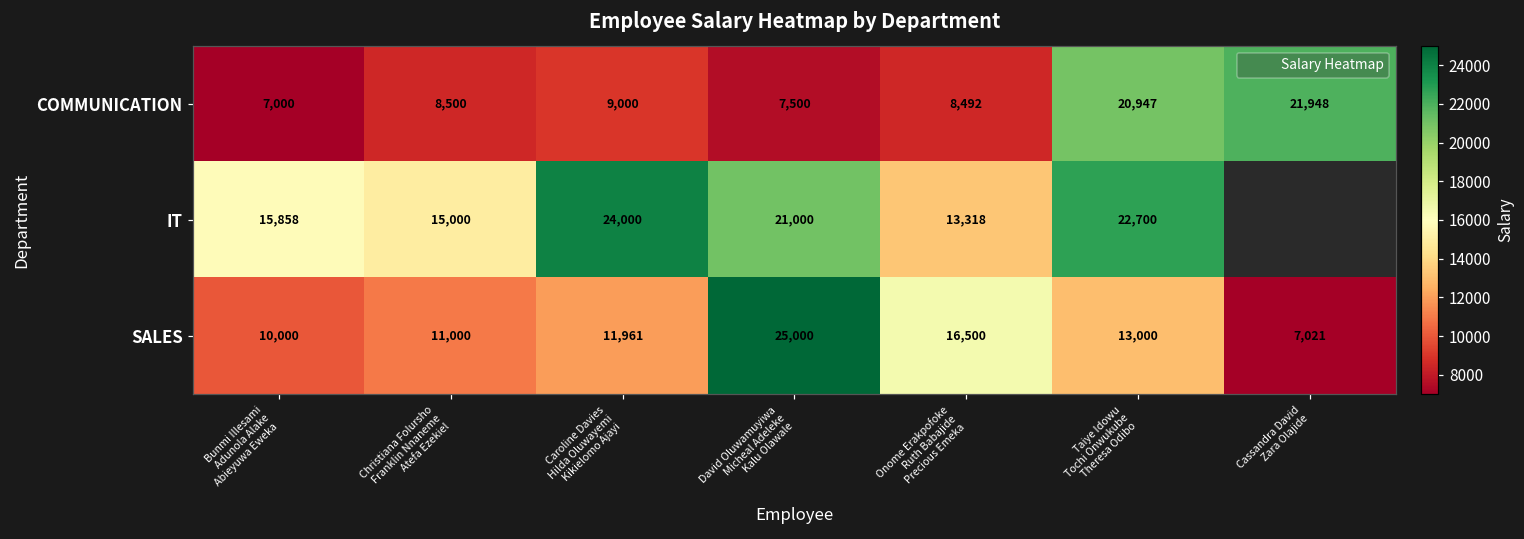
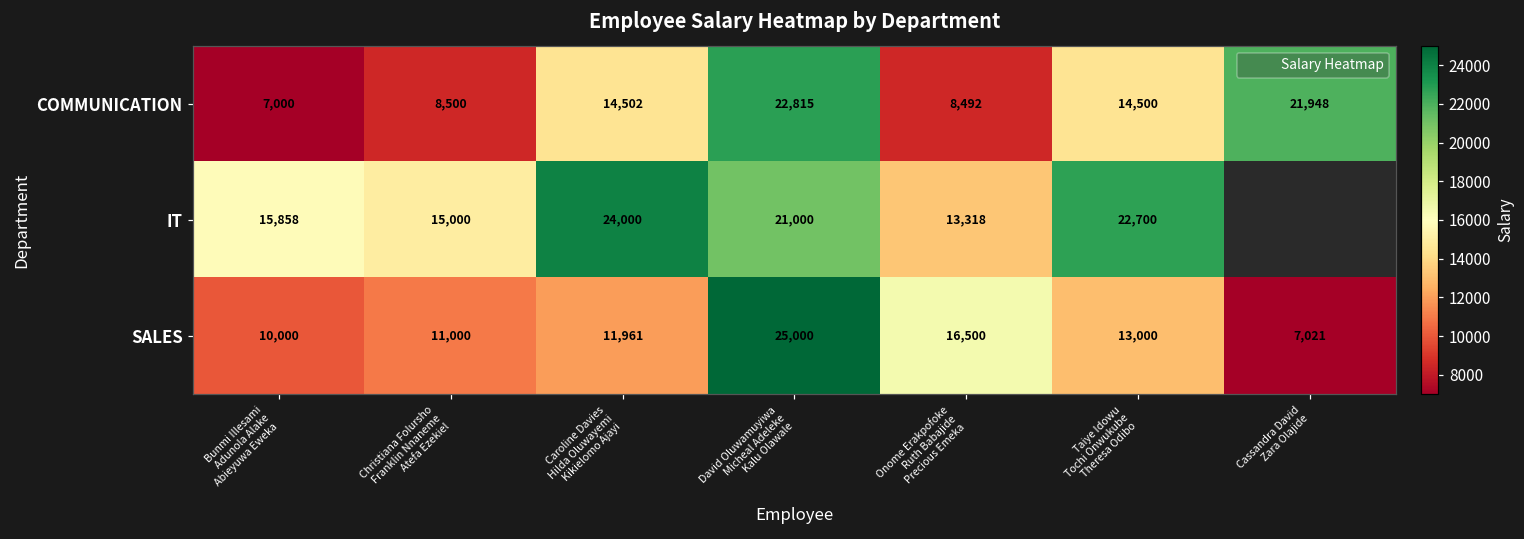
  {
    "COMMUNICATION": {
      "Bunmi Illesami Adunola Alake Abieyuwa Eweka": "7,000",
      "Christiana Folursho Franklin Nnaneme Atefa Ezekiel": "8,500",
-     "Caroline Davies Hilda Oluwayemi Kikielomo Ajayi": "9,000",
-     "David Oluwamuyiwa Micheal Adeleke Kalu Olawale": "7,500",
+     "Caroline Davies Hilda Oluwayemi Kikielomo Ajayi": "14,502",
+     "David Oluwamuyiwa Micheal Adeleke Kalu Olawale": "22,815",
      "Onome Erakpofoke Ruth Babajide Precious Emeka": "8,492",
-     "Taiye Idowu Tochi Onwukube Theresa Odibo": "20,947",
+     "Taiye Idowu Tochi Onwukube Theresa Odibo": "14,500",
      "Cassandra David Zara Olajide": "21,948"
    },
    "IT": {
      "Bunmi Illesami Adunola Alake Abieyuwa Eweka": "15,858",
      "Christiana Folursho Franklin Nnaneme Atefa Ezekiel": "15,000",
      "Caroline Davies Hilda Oluwayemi Kikielomo Ajayi": "24,000",
      "David Oluwamuyiwa Micheal Adeleke Kalu Olawale": "21,000",
      "Onome Erakpofoke Ruth Babajide Precious Emeka": "13,318",
      "Taiye Idowu Tochi Onwukube Theresa Odibo": "22,700"
    },
    "SALES": {
      "Bunmi Illesami Adunola Alake Abieyuwa Eweka": "10,000",
      "Christiana Folursho Franklin Nnaneme Atefa Ezekiel": "11,000",
      "Caroline Davies Hilda Oluwayemi Kikielomo Ajayi": "11,961",
      "David Oluwamuyiwa Micheal Adeleke Kalu Olawale": "25,000",
      "Onome Erakpofoke Ruth Babajide Precious Emeka": "16,500",
      "Taiye Idowu Tochi Onwukube Theresa Odibo": "13,000",
      "Cassandra David Zara Olajide": "7,021"
    }
  }
